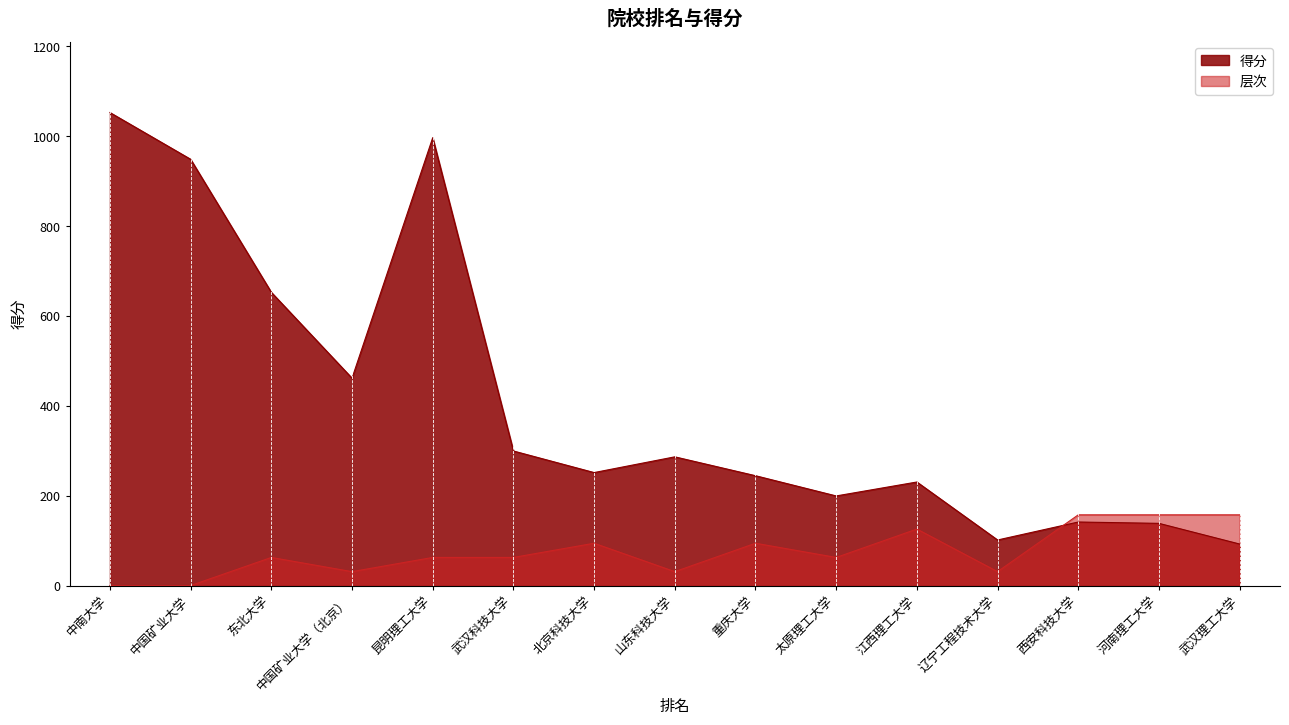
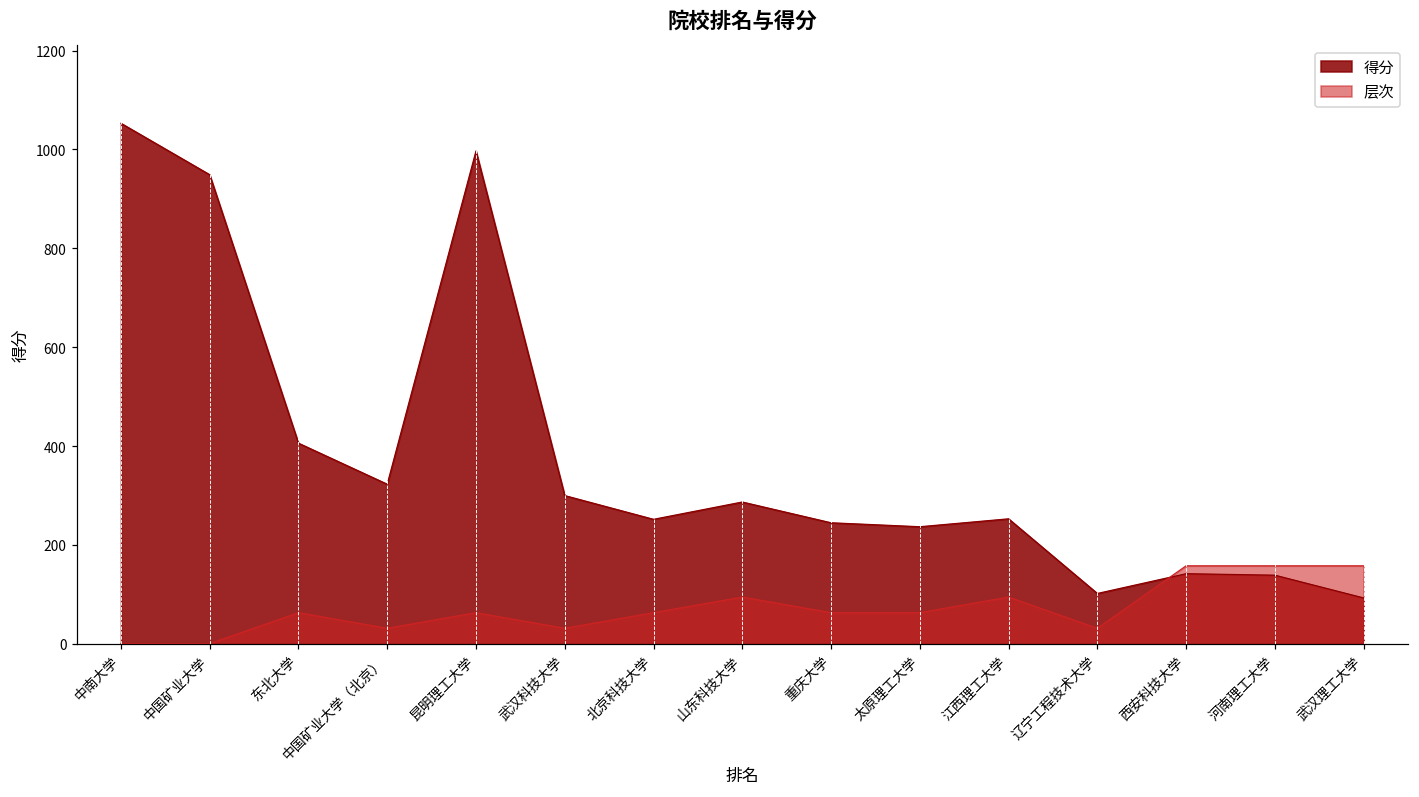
  {
    "得分": {
      "中南大学": 1050,
      "中国矿业大学": 950,
-     "东北大学": 650,
-     "中国矿业大学（北京）": 460,
+     "东北大学": 410,
+     "中国矿业大学（北京）": 320,
      "昆明理工大学": 1000,
      "武汉科技大学": 300,
      "北京科技大学": 250,
      "山东科技大学": 290,
      "重庆大学": 250,
-     "太原理工大学": 200,
-     "江西理工大学": 230,
+     "太原理工大学": 240,
+     "江西理工大学": 250,
      "辽宁工程技术大学": 100,
      "西安科技大学": 140,
      "河南理工大学": 140,
      "武汉理工大学": 90
    },
    "层次": {
      "中南大学": 0,
      "中国矿业大学": 0,
      "东北大学": 60,
      "中国矿业大学（北京）": 30,
      "昆明理工大学": 60,
-     "武汉科技大学": 60,
-     "北京科技大学": 90,
-     "山东科技大学": 30,
-     "重庆大学": 90,
+     "武汉科技大学": 30,
+     "北京科技大学": 60,
+     "山东科技大学": 90,
+     "重庆大学": 60,
      "太原理工大学": 60,
-     "江西理工大学": 130,
+     "江西理工大学": 90,
      "辽宁工程技术大学": 30,
      "西安科技大学": 160,
      "河南理工大学": 160,
      "武汉理工大学": 160
    }
  }
